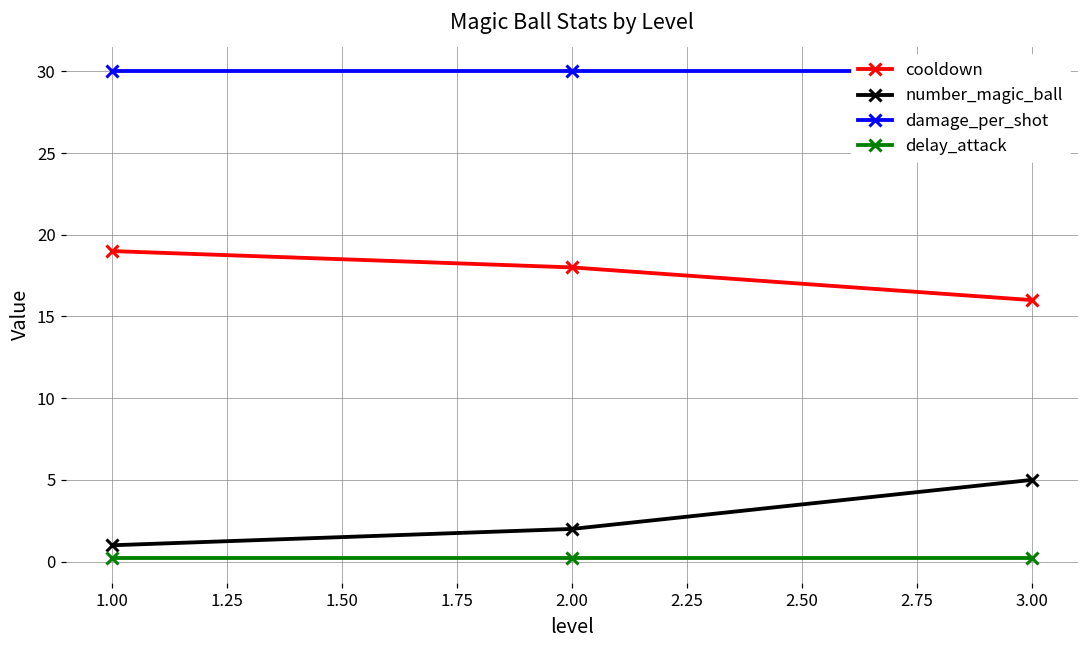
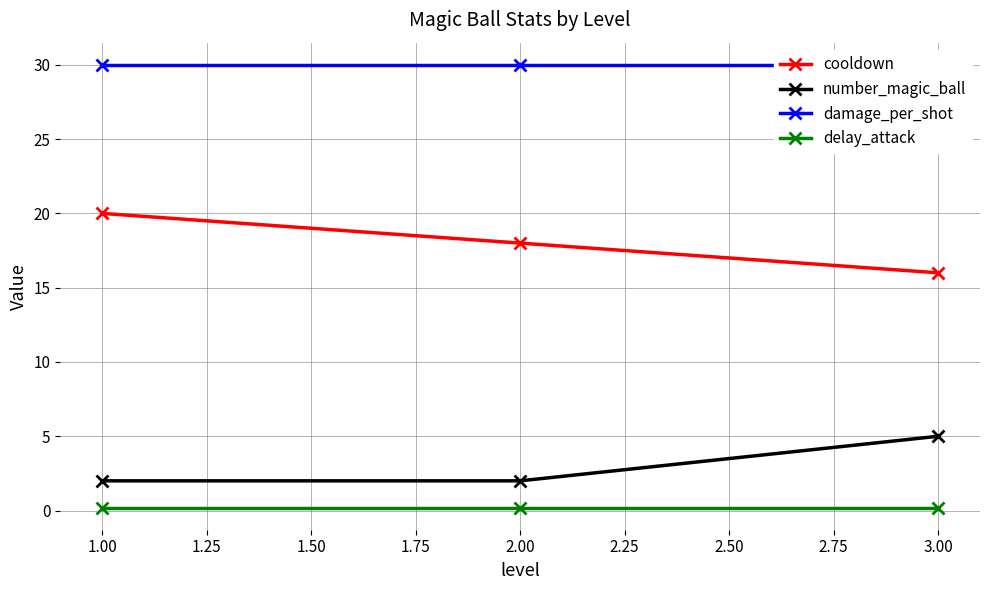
  {
    "cooldown": {
-     "1.00": 19,
+     "1.00": 20,
      "2.00": 18,
      "3.00": 16
    },
    "number_magic_ball": {
-     "1.00": 1,
+     "1.00": 2,
      "2.00": 2,
      "3.00": 5
    },
    "damage_per_shot": {
      "1.00": 30,
      "2.00": 30
    },
    "delay_attack": {
      "1.00": 0.2,
      "2.00": 0.2,
      "3.00": 0.2
    }
  }
